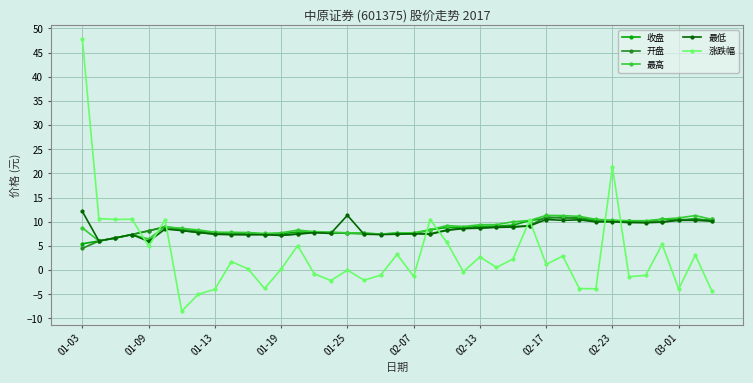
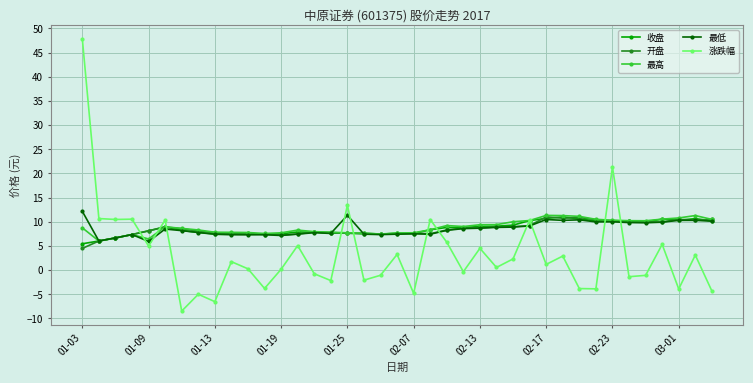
  {
    "最高": {
      "01-03": 9
    },
    "最低": {
      "01-03": 12,
      "01-25": 11
    },
    "涨跌幅": {
      "01-03": 48,
      "01-09": 5,
-     "01-13": -4,
+     "01-13": -7,
      "01-19": 0,
-     "01-25": 0,
-     "02-07": -1,
-     "02-13": 3,
+     "01-25": 13,
+     "02-07": -5,
+     "02-13": 5,
      "02-17": 1,
      "02-23": 21,
      "03-01": -4
    }
  }
